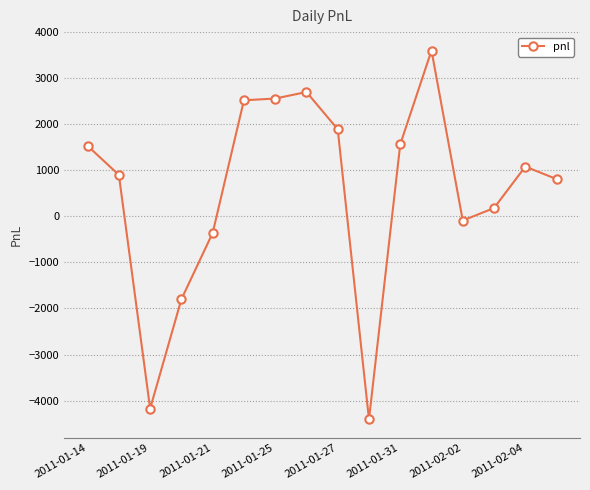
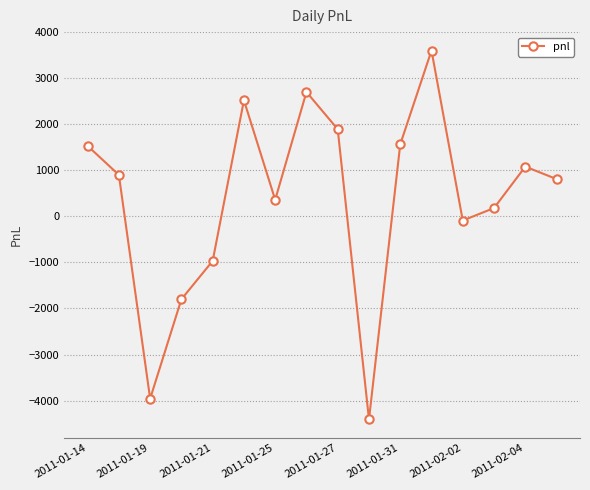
  {
    "2011-01-14": 1500,
-   "2011-01-19": -4200,
-   "2011-01-21": -400,
-   "2011-01-25": 2600,
+   "2011-01-19": -4000,
+   "2011-01-21": -1000,
+   "2011-01-25": 400,
    "2011-01-27": 1900,
    "2011-01-31": 1600,
    "2011-02-02": -100,
    "2011-02-04": 1100
  }
